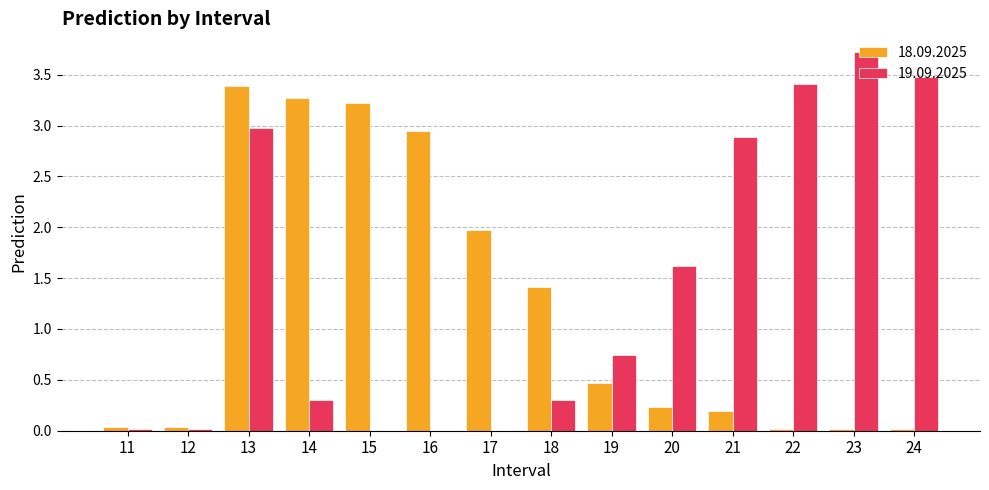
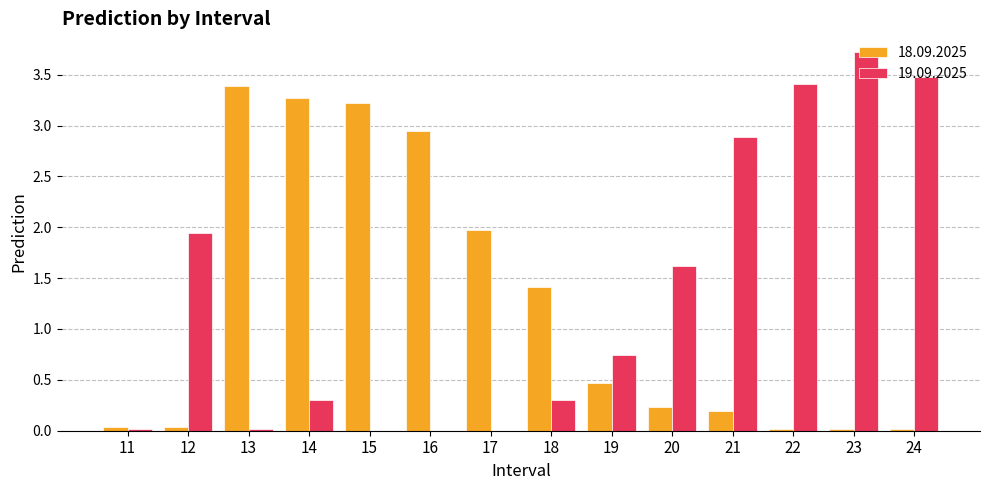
  {
    "18.09.2025": {
      "11": 0.03,
      "12": 0.03,
      "13": 3.39,
      "14": 3.27,
      "15": 3.23,
      "16": 2.95,
      "17": 1.97,
      "18": 1.41,
      "19": 0.47,
      "20": 0.24,
      "21": 0.19
    },
    "19.09.2025": {
-     "12": 0.02,
-     "13": 2.98,
+     "12": 1.94,
+     "13": 0.02,
      "14": 0.30,
      "15": 0.00,
      "16": 0.00,
      "17": 0.00,
      "18": 0.30,
      "19": 0.74,
      "20": 1.62,
      "21": 2.89,
      "22": 3.41,
      "23": 3.72,
      "24": 3.47
    }
  }
